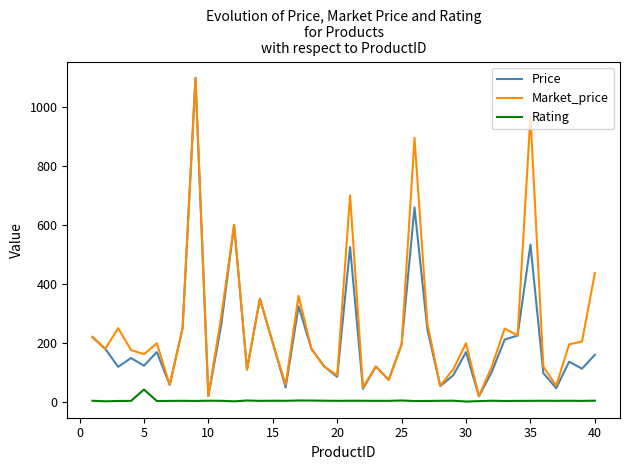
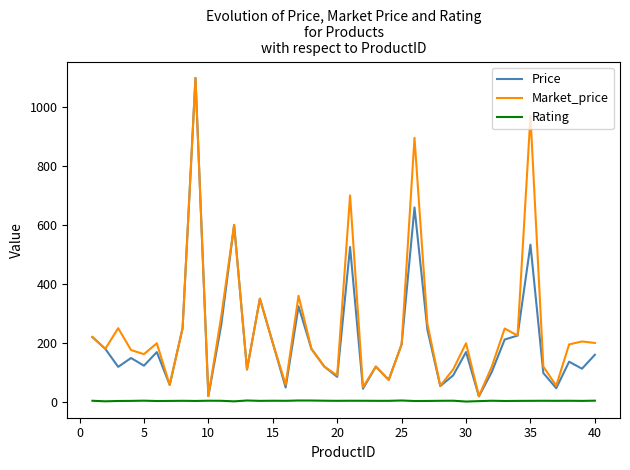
  {
    "Price": {
      "5": 120,
      "30": 170,
      "35": 530,
      "40": 160
    },
    "Market_price": {
      "5": 160,
      "30": 200,
-     "40": 440
+     "40": 200
    },
    "Rating": {
-     "5": 40,
+     "5": 0,
      "10": 0,
      "15": 0,
      "20": 0,
      "25": 10,
      "30": 0,
      "35": 0,
      "40": 0
    }
  }
